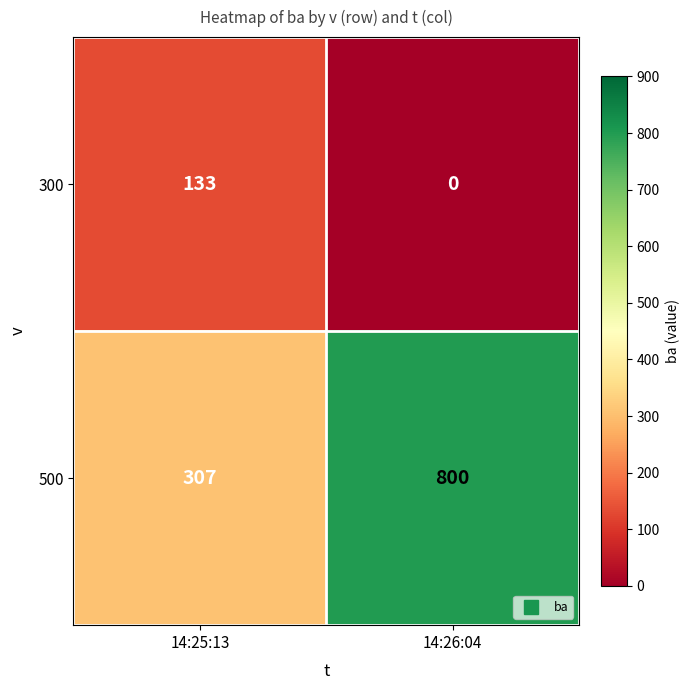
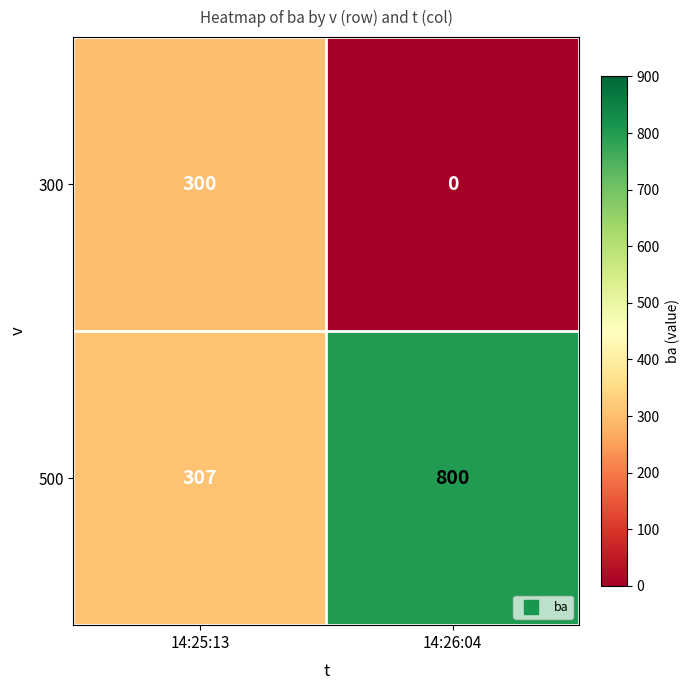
  {
    "300": {
-     "14:25:13": 133,
+     "14:25:13": 300,
      "14:26:04": 0
    },
    "500": {
      "14:25:13": 307,
      "14:26:04": 800
    }
  }
